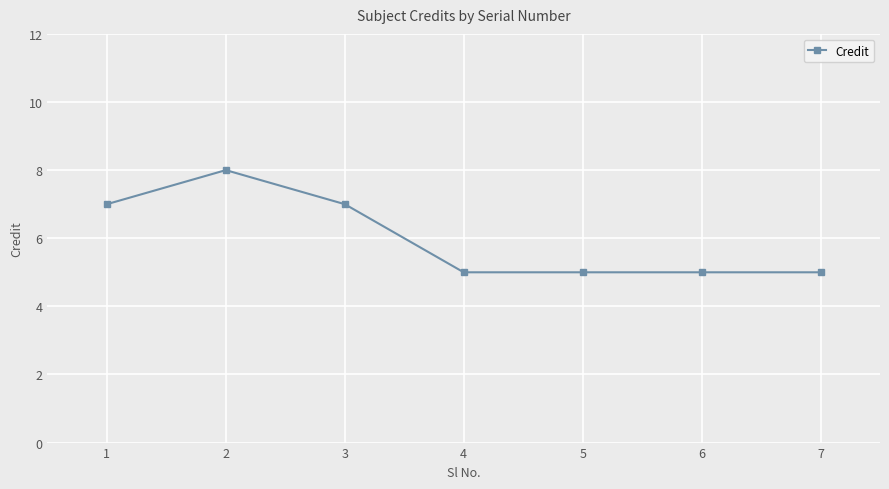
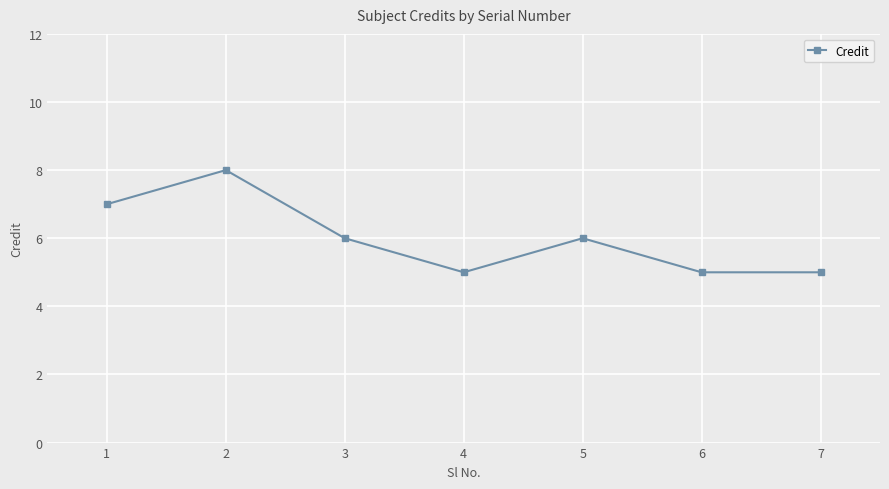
  {
    "1": 7,
    "2": 8,
-   "3": 7,
+   "3": 6,
    "4": 5,
-   "5": 5,
+   "5": 6,
    "6": 5,
    "7": 5
  }
